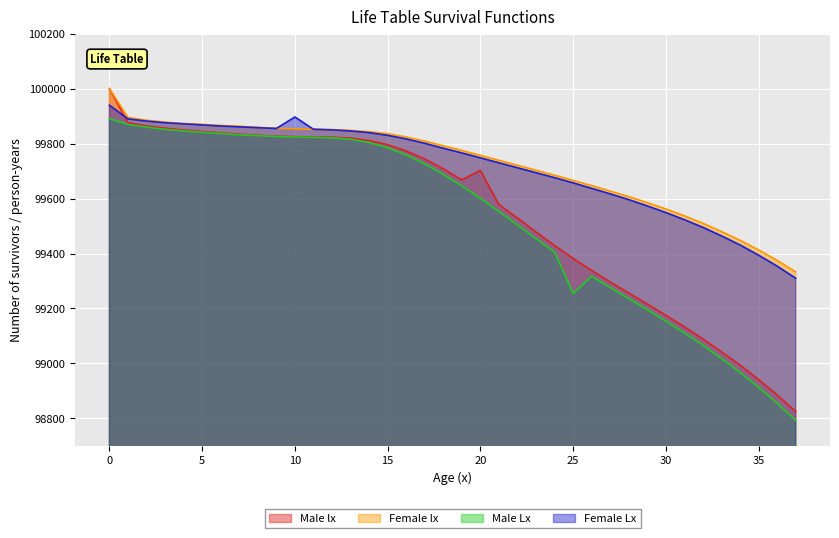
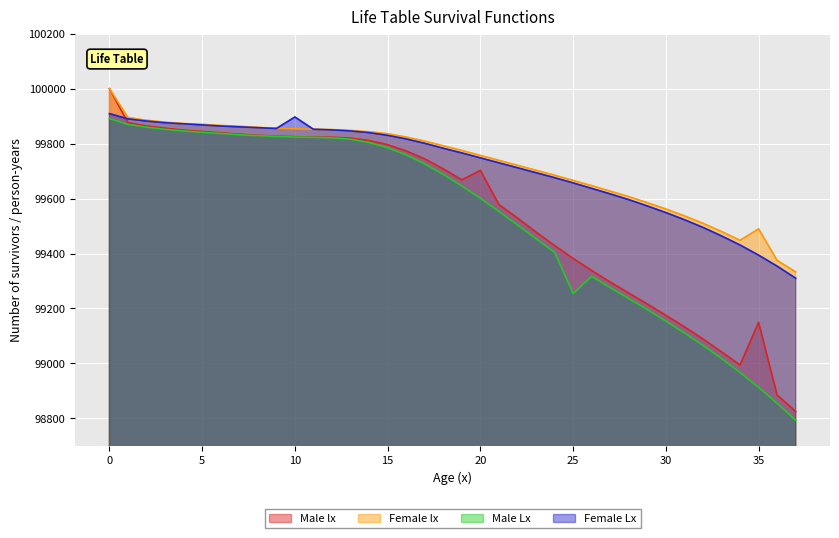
  {
    "Male lx": {
      "15": 99800,
      "20": 99700,
      "25": 99380,
      "30": 99180,
-     "35": 98940
+     "35": 99150
    },
    "Female lx": {
      "10": 99850,
      "30": 99560,
-     "35": 99410
+     "35": 99490
    },
    "Male Lx": {
      "0": 99890,
      "15": 99790,
      "20": 99600,
      "25": 99250,
      "30": 99150,
      "35": 98910
    },
    "Female Lx": {
-     "0": 99940,
+     "0": 99910,
      "10": 99900,
      "30": 99550,
      "35": 99390
    }
  }
